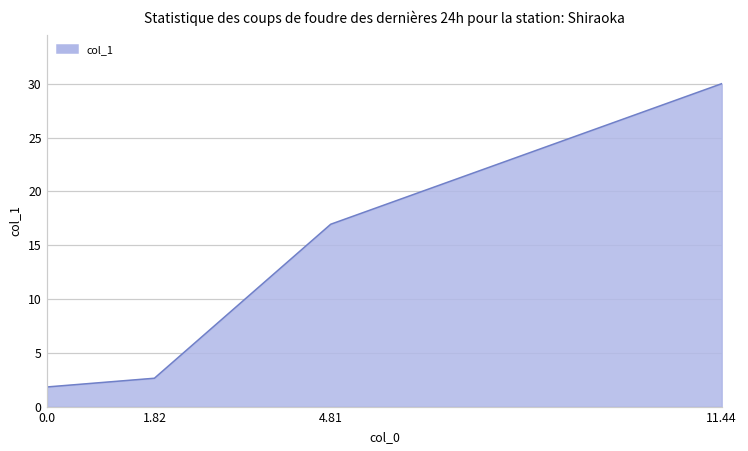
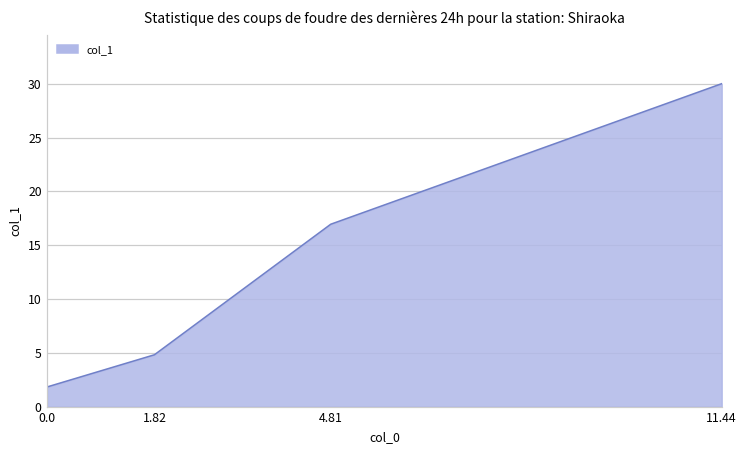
  {
    "0.0": 2,
-   "1.82": 3,
+   "1.82": 5,
    "4.81": 17,
    "11.44": 30
  }
